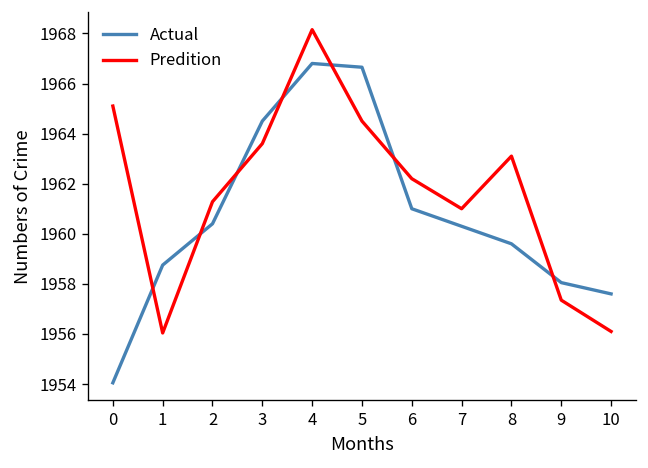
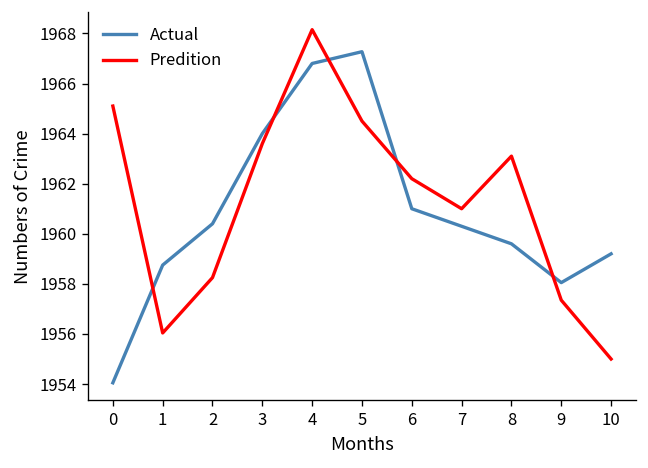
  {
    "Actual": {
      "0": 1954.1,
      "1": 1958.8,
      "2": 1960.4,
-     "3": 1964.5,
+     "3": 1964.0,
      "4": 1966.8,
-     "5": 1966.7,
+     "5": 1967.3,
      "6": 1961.0,
      "7": 1960.3,
      "8": 1959.6,
      "9": 1958.1,
-     "10": 1957.6
+     "10": 1959.2
    },
    "Predition": {
      "0": 1965.1,
      "1": 1956.0,
-     "2": 1961.3,
+     "2": 1958.3,
      "3": 1963.6,
      "4": 1968.2,
      "5": 1964.5,
      "6": 1962.2,
      "7": 1961.0,
      "8": 1963.1,
      "9": 1957.4,
-     "10": 1956.1
+     "10": 1955.0
    }
  }
